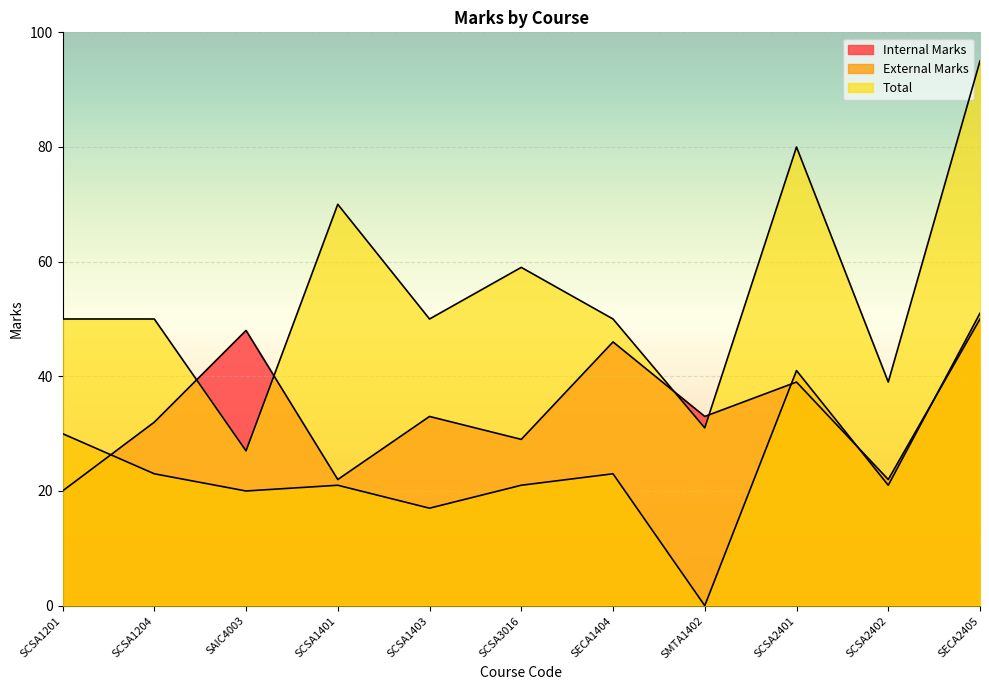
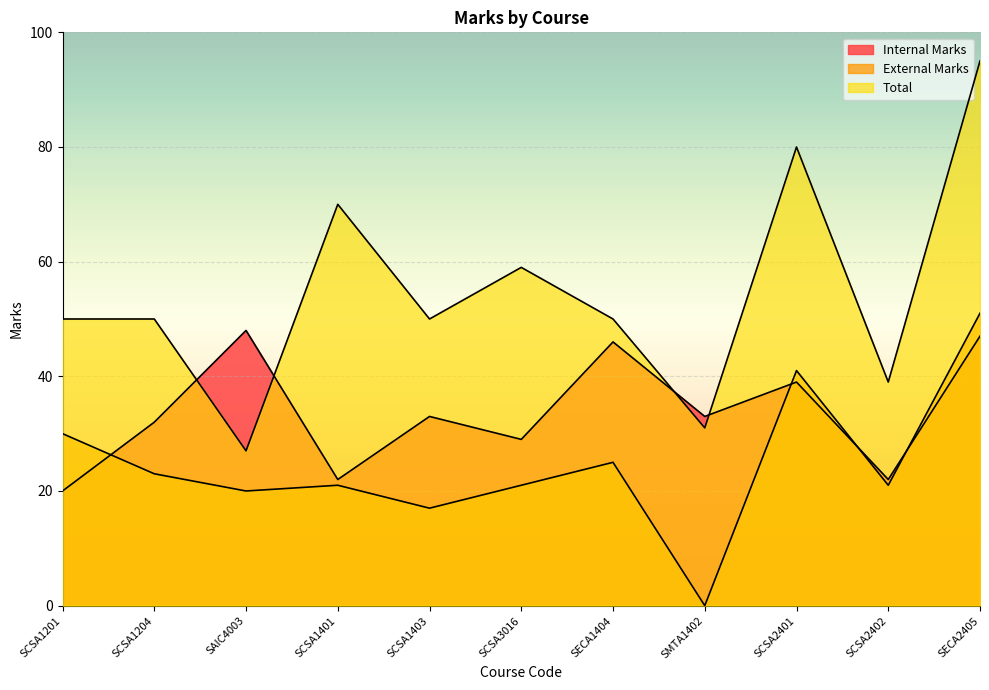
  {
    "Internal Marks": {
      "SCSA1201": 20,
      "SCSA1204": 32,
      "SAIC4003": 48,
      "SCSA1401": 22,
      "SCSA1403": 33,
      "SCSA3016": 29,
      "SECA1404": 46,
      "SMTA1402": 33,
      "SCSA2401": 39,
      "SCSA2402": 22,
-     "SECA2405": 50
+     "SECA2405": 47
    },
    "External Marks": {
      "SCSA1201": 30,
      "SCSA1204": 23,
      "SAIC4003": 20,
      "SCSA1401": 21,
      "SCSA1403": 17,
      "SCSA3016": 21,
-     "SECA1404": 23,
+     "SECA1404": 25,
      "SMTA1402": 0,
      "SCSA2401": 41,
      "SCSA2402": 21,
      "SECA2405": 51
    },
    "Total": {
      "SCSA1201": 50,
      "SCSA1204": 50,
      "SAIC4003": 27,
      "SCSA1401": 70,
      "SCSA1403": 50,
      "SCSA3016": 59,
      "SECA1404": 50,
      "SMTA1402": 31,
      "SCSA2401": 80,
      "SCSA2402": 39,
      "SECA2405": 95
    }
  }
